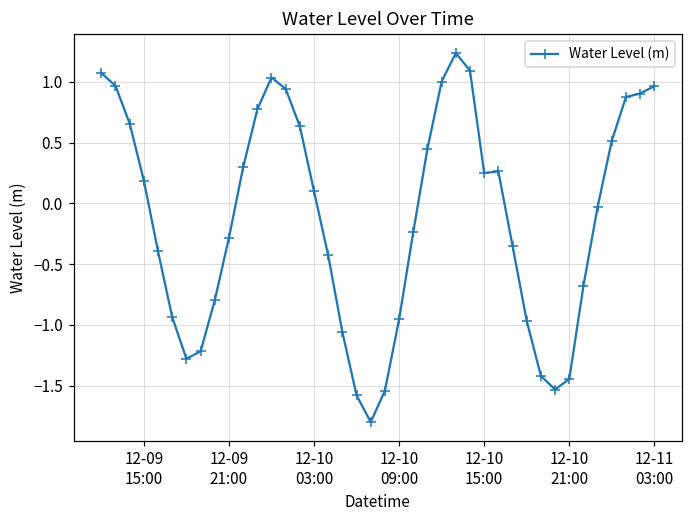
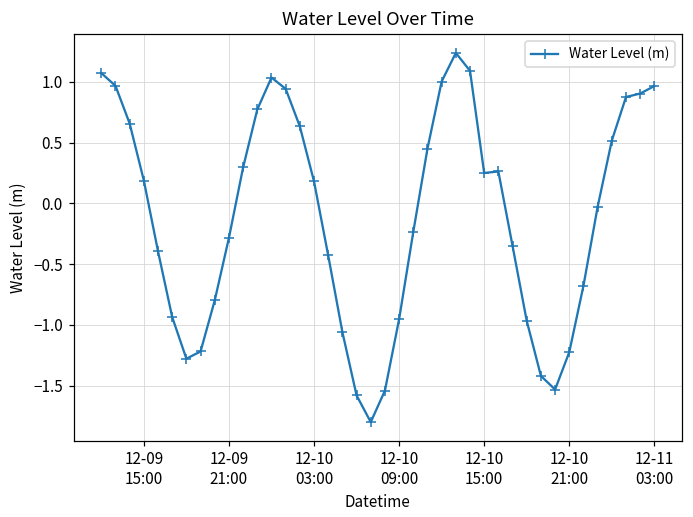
  {
    "12-09 15:00": 0.19,
    "12-09 21:00": -0.28,
-   "12-10 03:00": 0.10,
+   "12-10 03:00": 0.18,
    "12-10 09:00": -0.95,
    "12-10 15:00": 0.25,
-   "12-10 21:00": -1.44,
+   "12-10 21:00": -1.22,
    "12-11 03:00": 0.96
  }
